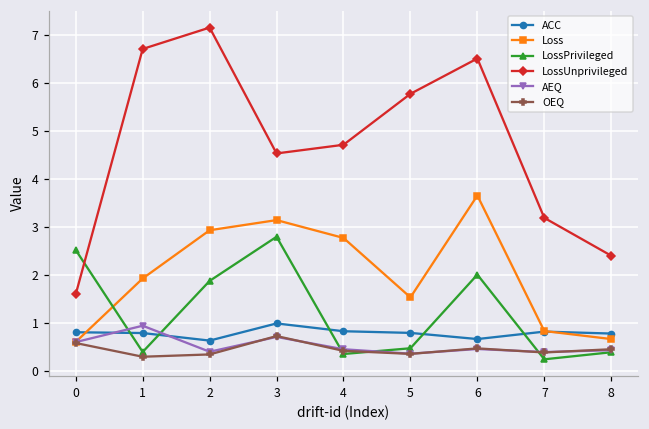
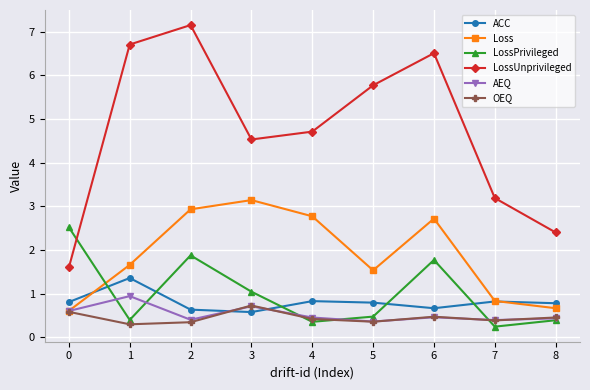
  {
    "ACC": {
      "0": 0.8,
-     "1": 0.8,
+     "1": 1.4,
      "2": 0.6,
-     "3": 1.0,
+     "3": 0.6,
      "4": 0.8,
      "5": 0.8,
      "6": 0.7,
      "8": 0.8
    },
    "Loss": {
-     "1": 1.9,
+     "1": 1.7,
      "2": 2.9,
      "3": 3.1,
      "4": 2.8,
      "5": 1.5,
-     "6": 3.7,
+     "6": 2.7,
      "8": 0.7
    },
    "LossPrivileged": {
      "0": 2.5,
      "1": 0.4,
      "2": 1.9,
-     "3": 2.8,
+     "3": 1.0,
      "4": 0.4,
      "5": 0.5,
-     "6": 2.0,
+     "6": 1.8,
      "7": 0.2
    },
    "LossUnprivileged": {
      "0": 1.6,
      "1": 6.7,
      "2": 7.1,
      "3": 4.5,
      "4": 4.7,
      "5": 5.8,
      "6": 6.5,
      "7": 3.2,
      "8": 2.4
    },
    "AEQ": {
      "1": 0.9
    },
    "OEQ": {
      "1": 0.3
    }
  }
